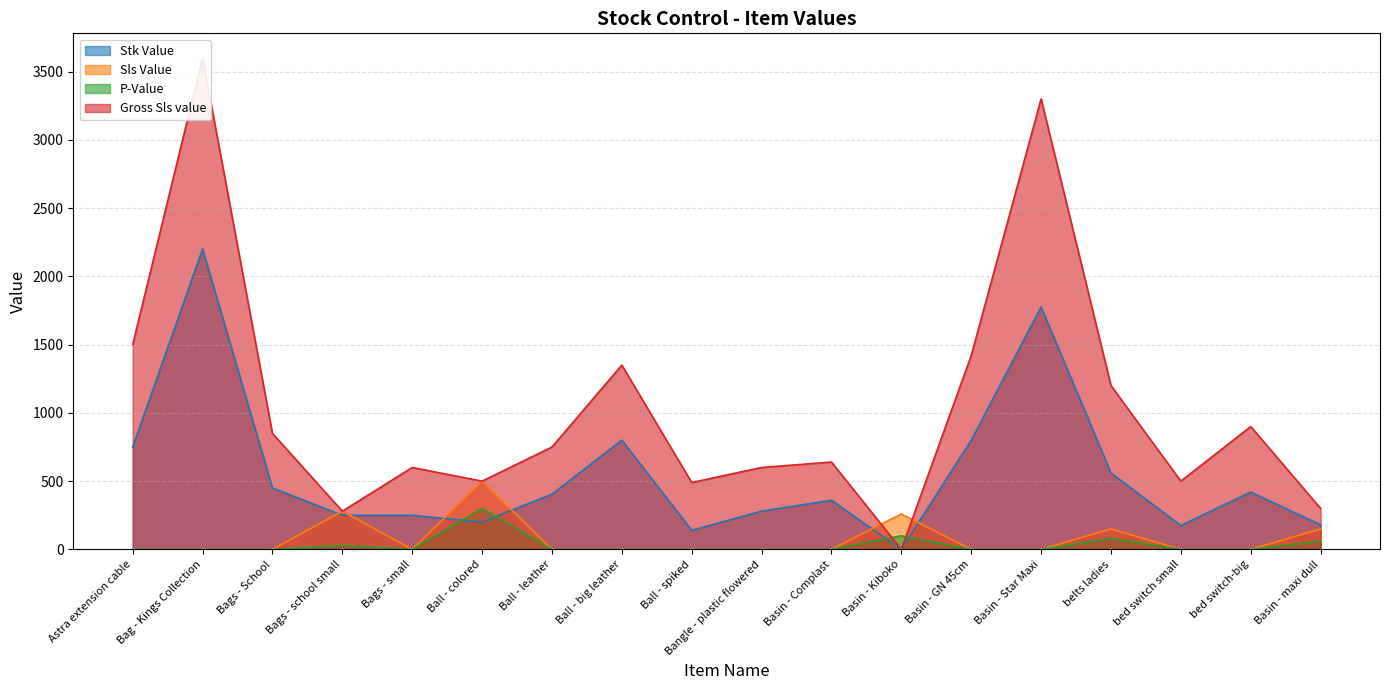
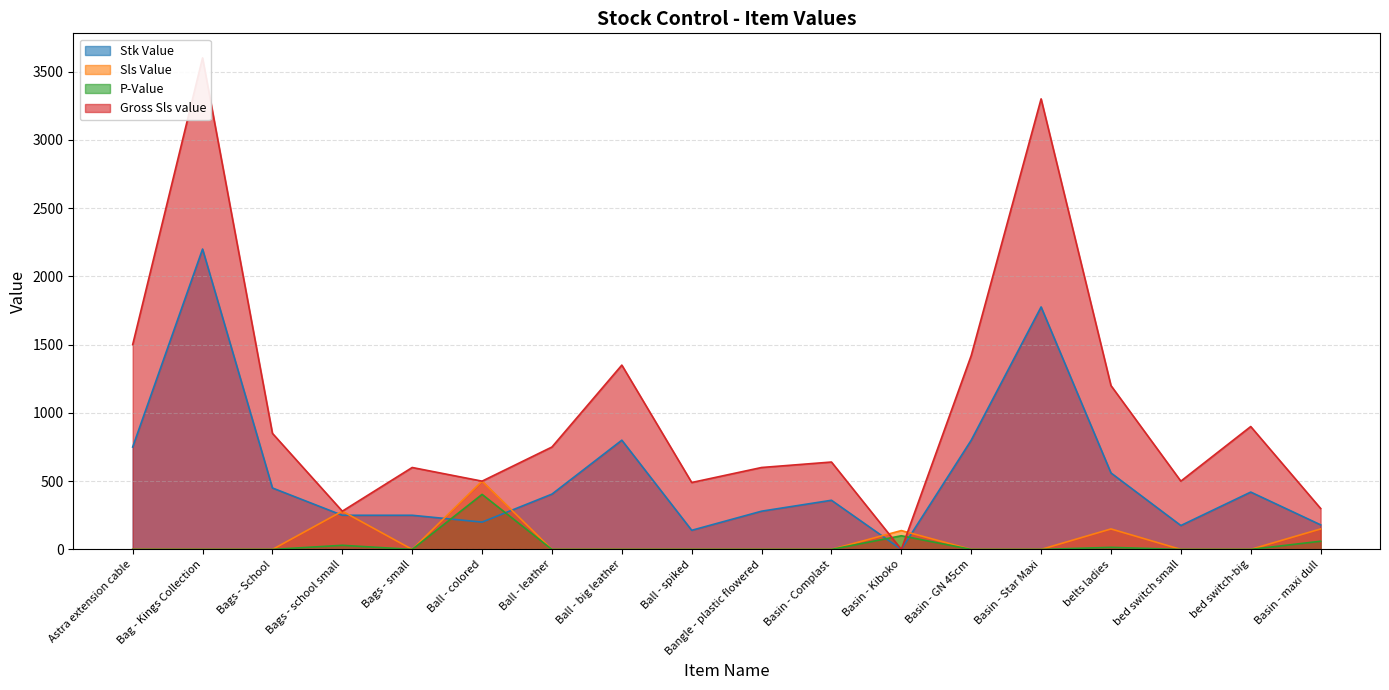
  {
    "Stk Value": {
      "Astra extension cable": 750,
      "Bag - Kings Collection": 2200,
      "Bags - School": 450,
      "Bags - school small": 250,
      "Bags - small": 250,
      "Ball - colored": 200,
      "Ball - leather": 410,
      "Ball - big leather": 800,
      "Ball - spiked": 140,
      "Bangle - plastic flowered": 280,
      "Basin - Complast": 360,
      "Basin - GN 45cm": 800,
      "Basin - Star Maxi": 1780,
      "belts ladies": 560,
      "bed switch small": 180,
      "bed switch-big": 420,
      "Basin - maxi dull": 180
    },
    "Sls Value": {
-     "Basin - Kiboko": 260,
+     "Basin - Kiboko": 140,
      "belts ladies": 150,
      "Basin - maxi dull": 150
    },
    "P-Value": {
      "Bags - school small": 30,
-     "Ball - colored": 300,
+     "Ball - colored": 400,
      "Basin - Kiboko": 100,
-     "belts ladies": 80,
+     "belts ladies": 20,
      "Basin - maxi dull": 60
    },
    "Gross Sls value": {
      "Astra extension cable": 1500,
      "Bags - School": 850,
      "Bags - small": 600,
      "Ball - leather": 750,
      "Ball - big leather": 1350,
      "Ball - spiked": 490,
      "Bangle - plastic flowered": 600,
      "Basin - Complast": 640,
      "Basin - GN 45cm": 1420,
      "Basin - Star Maxi": 3300,
      "belts ladies": 1200,
      "bed switch small": 500,
      "bed switch-big": 900,
      "Basin - maxi dull": 300
    }
  }
